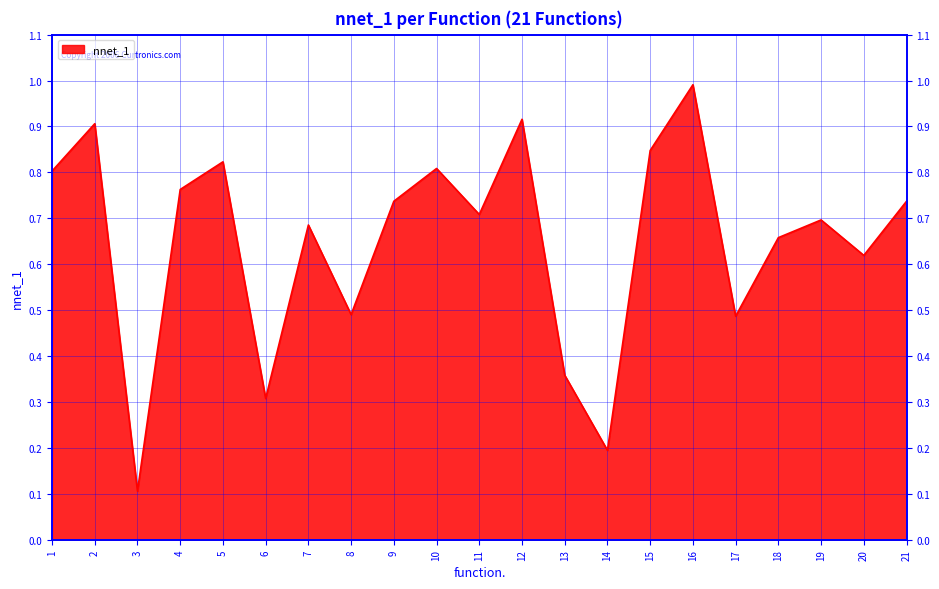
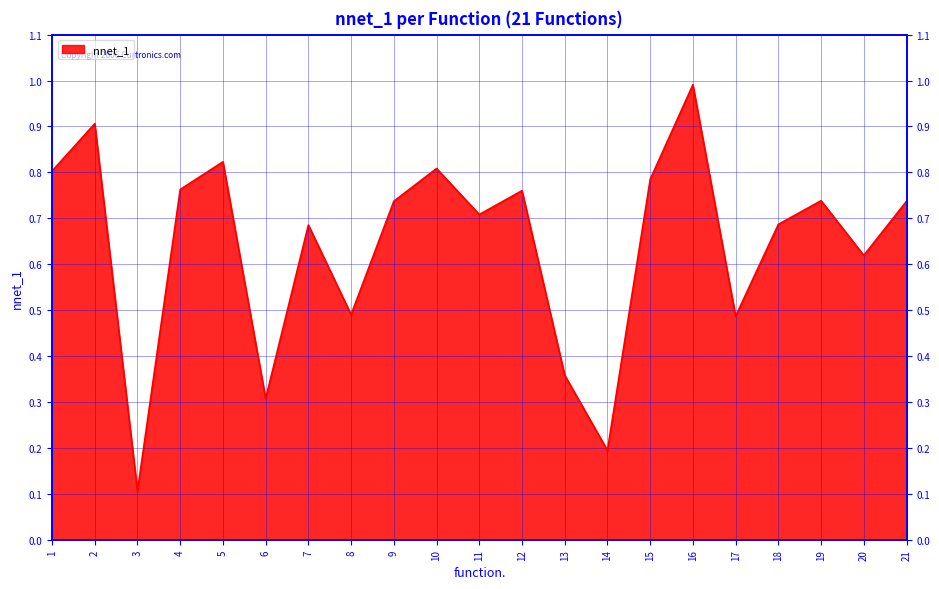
  {
    "1": 0.80,
    "2": 0.91,
    "3": 0.11,
    "4": 0.76,
    "5": 0.82,
    "6": 0.31,
    "7": 0.69,
    "8": 0.49,
    "9": 0.74,
    "10": 0.81,
    "11": 0.71,
-   "12": 0.92,
+   "12": 0.76,
    "13": 0.36,
    "14": 0.19,
-   "15": 0.85,
+   "15": 0.78,
    "16": 0.99,
    "17": 0.49,
-   "18": 0.66,
-   "19": 0.70,
+   "18": 0.69,
+   "19": 0.74,
    "20": 0.62,
    "21": 0.74
  }
